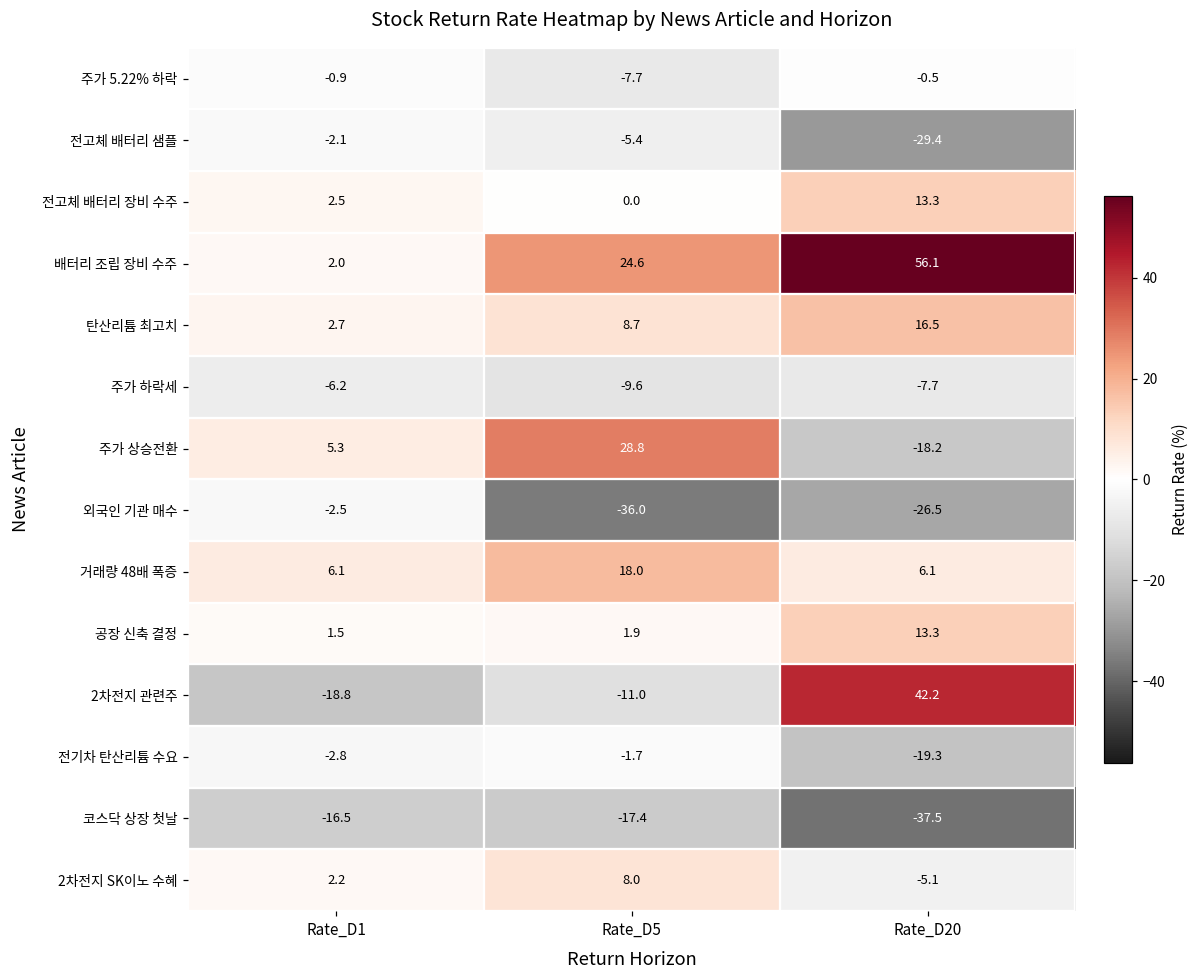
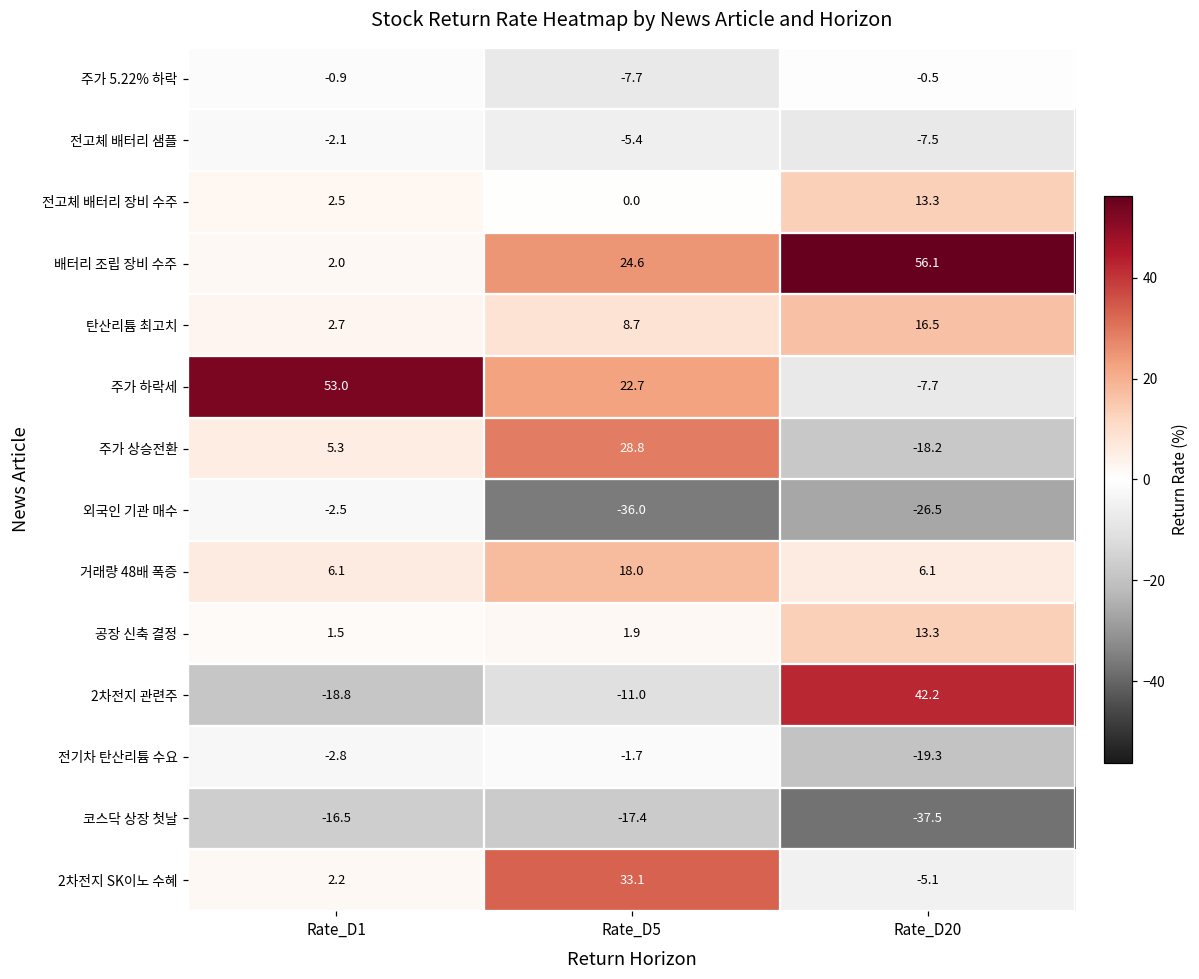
  {
    "주가 5.22% 하락": {
      "Rate_D1": -0.9,
      "Rate_D5": -7.7,
      "Rate_D20": -0.5
    },
    "전고체 배터리 샘플": {
      "Rate_D1": -2.1,
      "Rate_D5": -5.4,
-     "Rate_D20": -29.4
+     "Rate_D20": -7.5
    },
    "전고체 배터리 장비 수주": {
      "Rate_D1": 2.5,
      "Rate_D5": 0.0,
      "Rate_D20": 13.3
    },
    "배터리 조립 장비 수주": {
      "Rate_D1": 2.0,
      "Rate_D5": 24.6,
      "Rate_D20": 56.1
    },
    "탄산리튬 최고치": {
      "Rate_D1": 2.7,
      "Rate_D5": 8.7,
      "Rate_D20": 16.5
    },
    "주가 하락세": {
-     "Rate_D1": -6.2,
-     "Rate_D5": -9.6,
+     "Rate_D1": 53.0,
+     "Rate_D5": 22.7,
      "Rate_D20": -7.7
    },
    "주가 상승전환": {
      "Rate_D1": 5.3,
      "Rate_D5": 28.8,
      "Rate_D20": -18.2
    },
    "외국인 기관 매수": {
      "Rate_D1": -2.5,
      "Rate_D5": -36.0,
      "Rate_D20": -26.5
    },
    "거래량 48배 폭증": {
      "Rate_D1": 6.1,
      "Rate_D5": 18.0,
      "Rate_D20": 6.1
    },
    "공장 신축 결정": {
      "Rate_D1": 1.5,
      "Rate_D5": 1.9,
      "Rate_D20": 13.3
    },
    "2차전지 관련주": {
      "Rate_D1": -18.8,
      "Rate_D5": -11.0,
      "Rate_D20": 42.2
    },
    "전기차 탄산리튬 수요": {
      "Rate_D1": -2.8,
      "Rate_D5": -1.7,
      "Rate_D20": -19.3
    },
    "코스닥 상장 첫날": {
      "Rate_D1": -16.5,
      "Rate_D5": -17.4,
      "Rate_D20": -37.5
    },
    "2차전지 SK이노 수혜": {
      "Rate_D1": 2.2,
-     "Rate_D5": 8.0,
+     "Rate_D5": 33.1,
      "Rate_D20": -5.1
    }
  }
